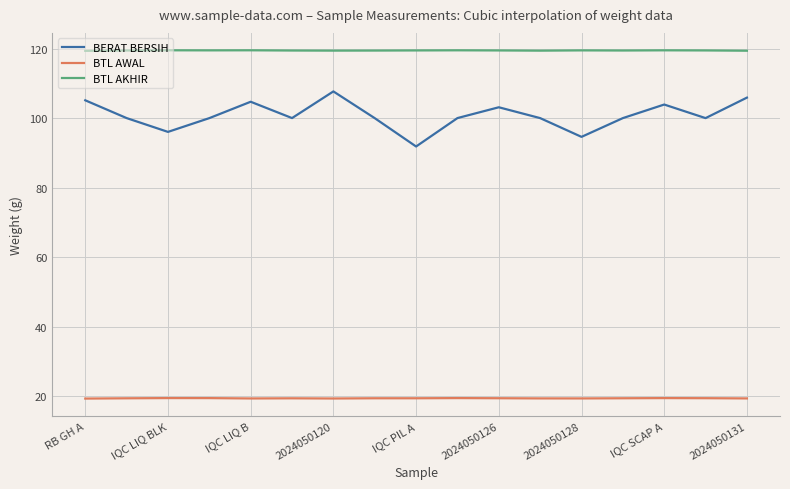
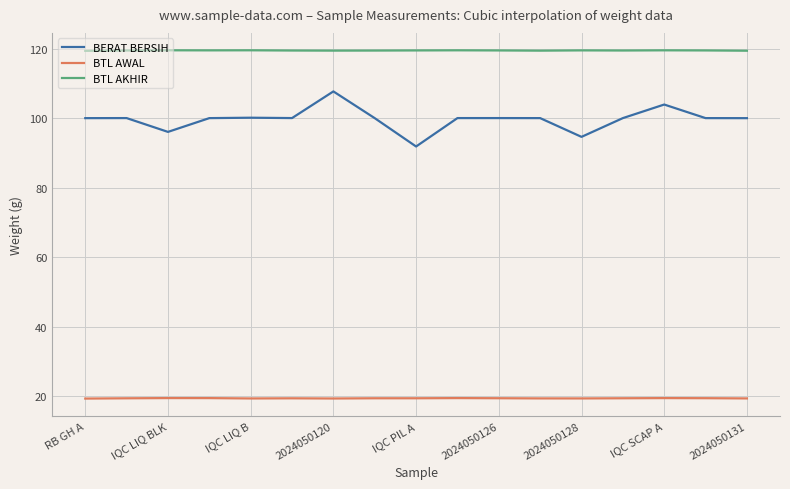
  {
    "BERAT BERSIH": {
-     "RB GH A": 105,
+     "RB GH A": 100,
      "IQC LIQ BLK": 96,
-     "IQC LIQ B": 105,
+     "IQC LIQ B": 100,
      "2024050120": 108,
      "IQC PIL A": 92,
-     "2024050126": 103,
+     "2024050126": 100,
      "2024050128": 95,
      "IQC SCAP A": 104,
-     "2024050131": 106
+     "2024050131": 100
    },
    "BTL AWAL": {
      "RB GH A": 19,
      "IQC LIQ BLK": 19,
      "IQC LIQ B": 19,
      "2024050120": 19,
      "IQC PIL A": 19,
      "2024050126": 19,
      "2024050128": 19,
      "IQC SCAP A": 19,
      "2024050131": 19
    },
    "BTL AKHIR": {
      "IQC LIQ B": 120,
      "2024050120": 119,
      "IQC PIL A": 119,
      "2024050126": 119,
      "2024050128": 120,
      "IQC SCAP A": 120,
      "2024050131": 119
    }
  }
